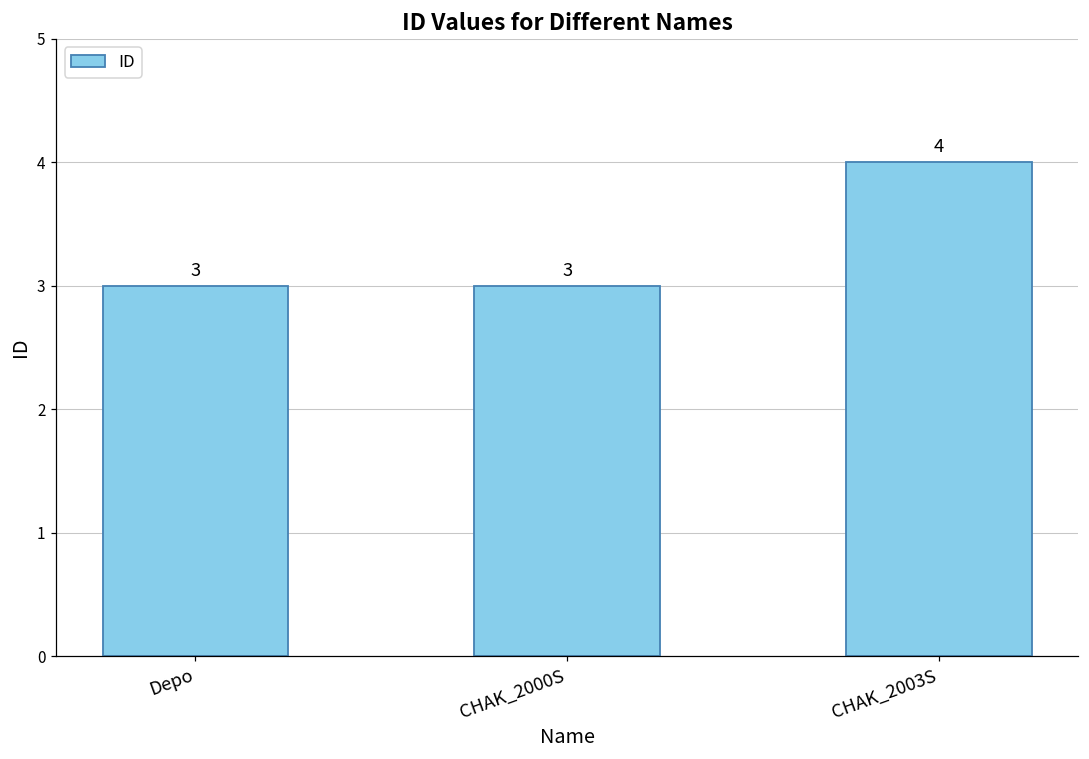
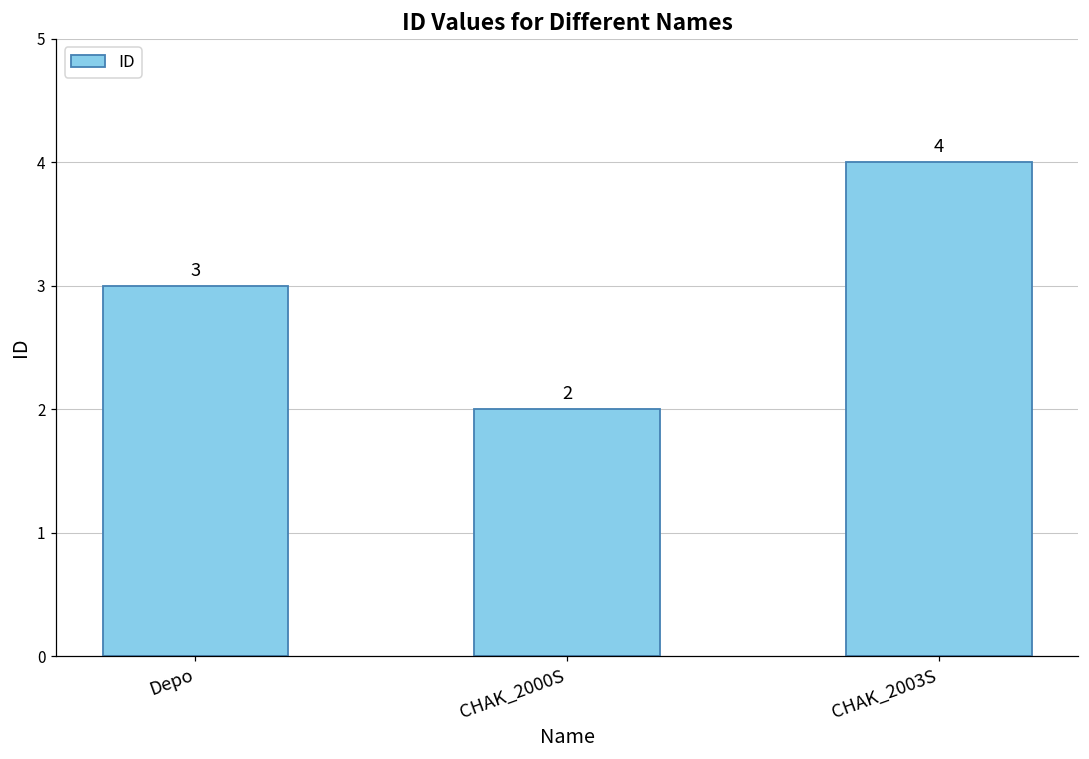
  {
    "Depo": 3,
-   "CHAK_2000S": 3,
+   "CHAK_2000S": 2,
    "CHAK_2003S": 4
  }
